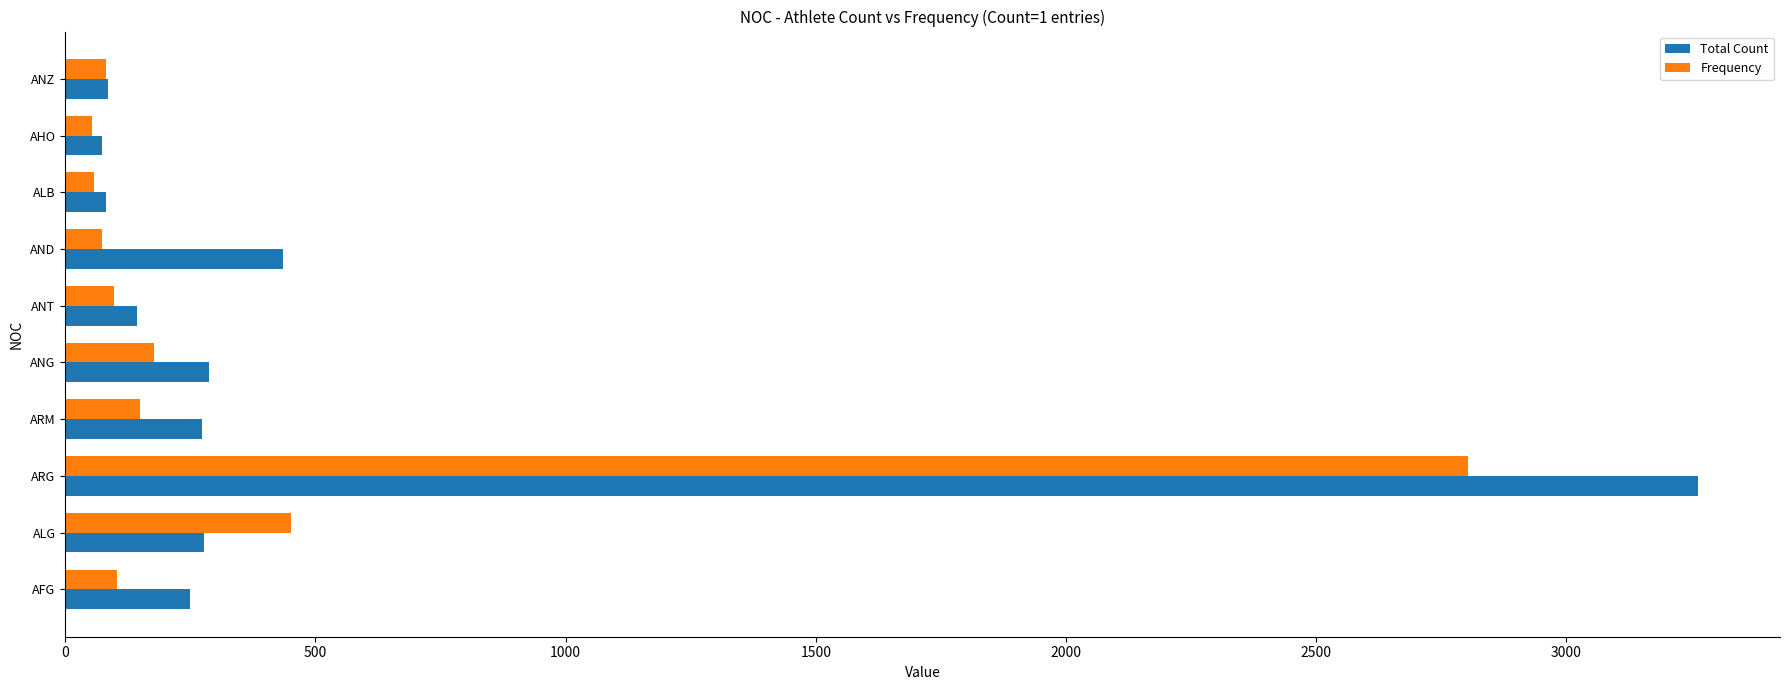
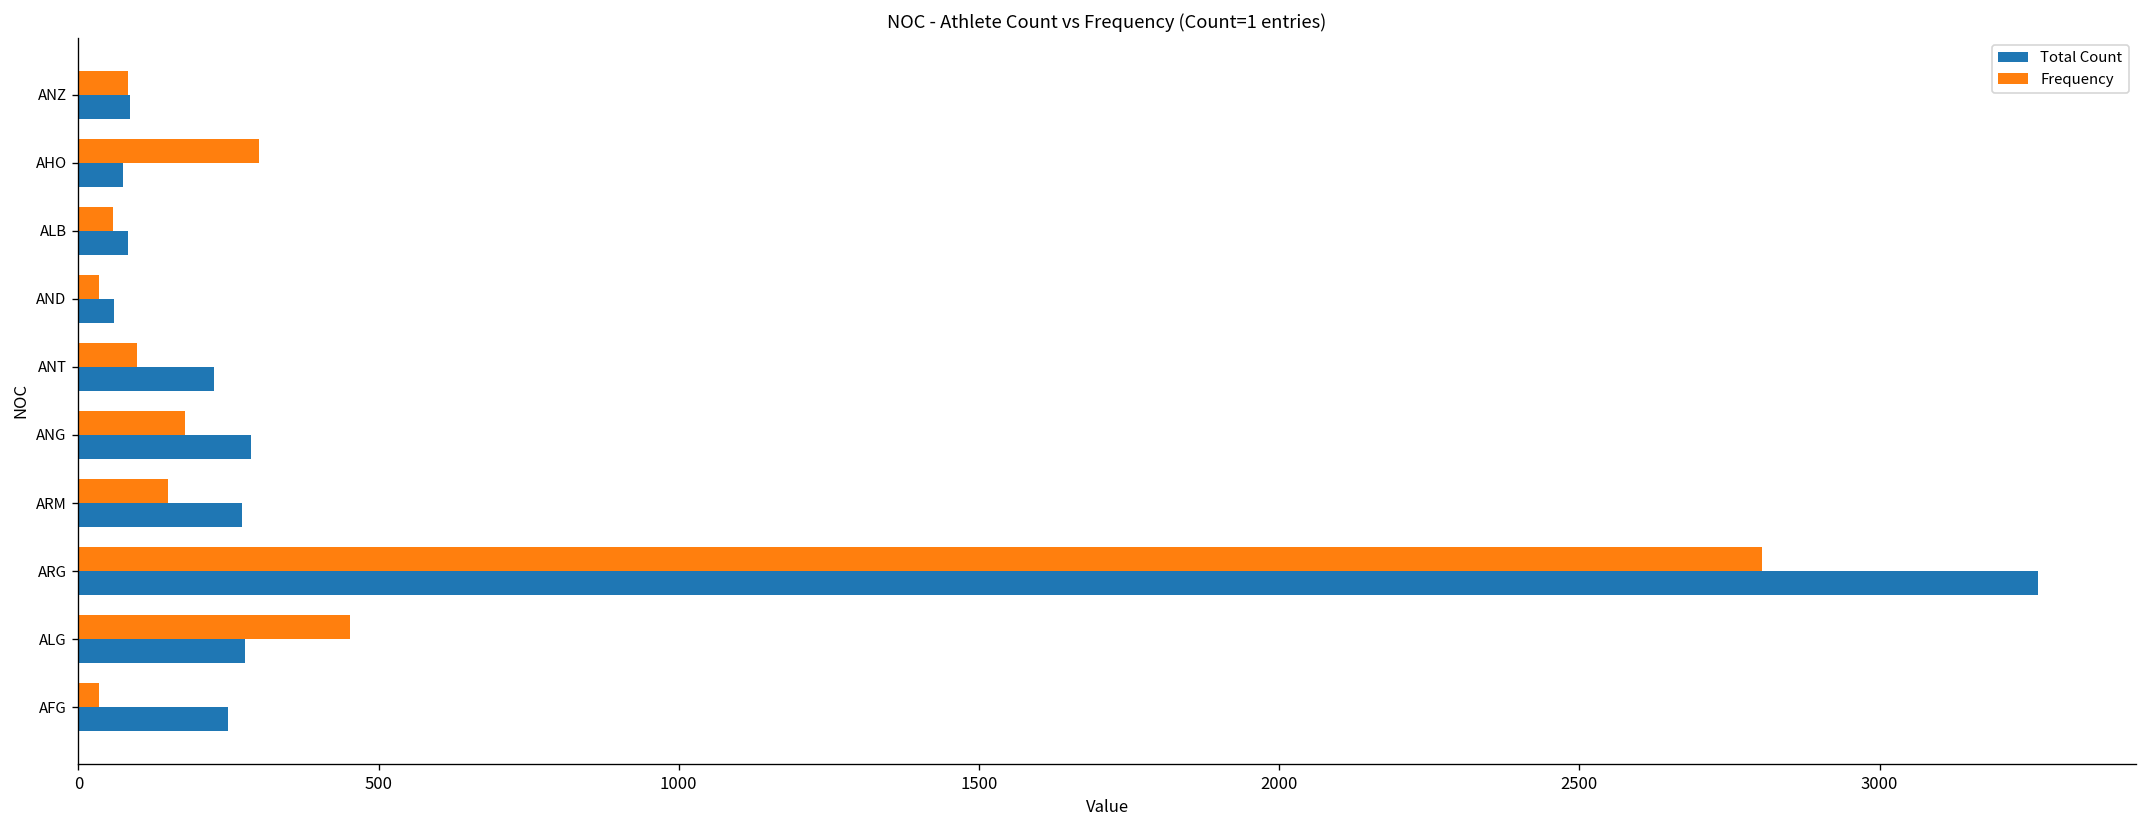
  {
    "Total Count": {
      "ANZ": 90,
      "AHO": 70,
      "ALB": 80,
-     "AND": 440,
-     "ANT": 140,
+     "AND": 60,
+     "ANT": 230,
      "ANG": 290,
      "ARM": 270,
      "ARG": 3260,
      "ALG": 280,
      "AFG": 250
    },
    "Frequency": {
      "ANZ": 80,
-     "AHO": 50,
+     "AHO": 300,
      "ALB": 60,
-     "AND": 70,
+     "AND": 30,
      "ANT": 100,
      "ANG": 180,
      "ARM": 150,
      "ARG": 2800,
      "ALG": 450,
-     "AFG": 100
+     "AFG": 40
    }
  }
